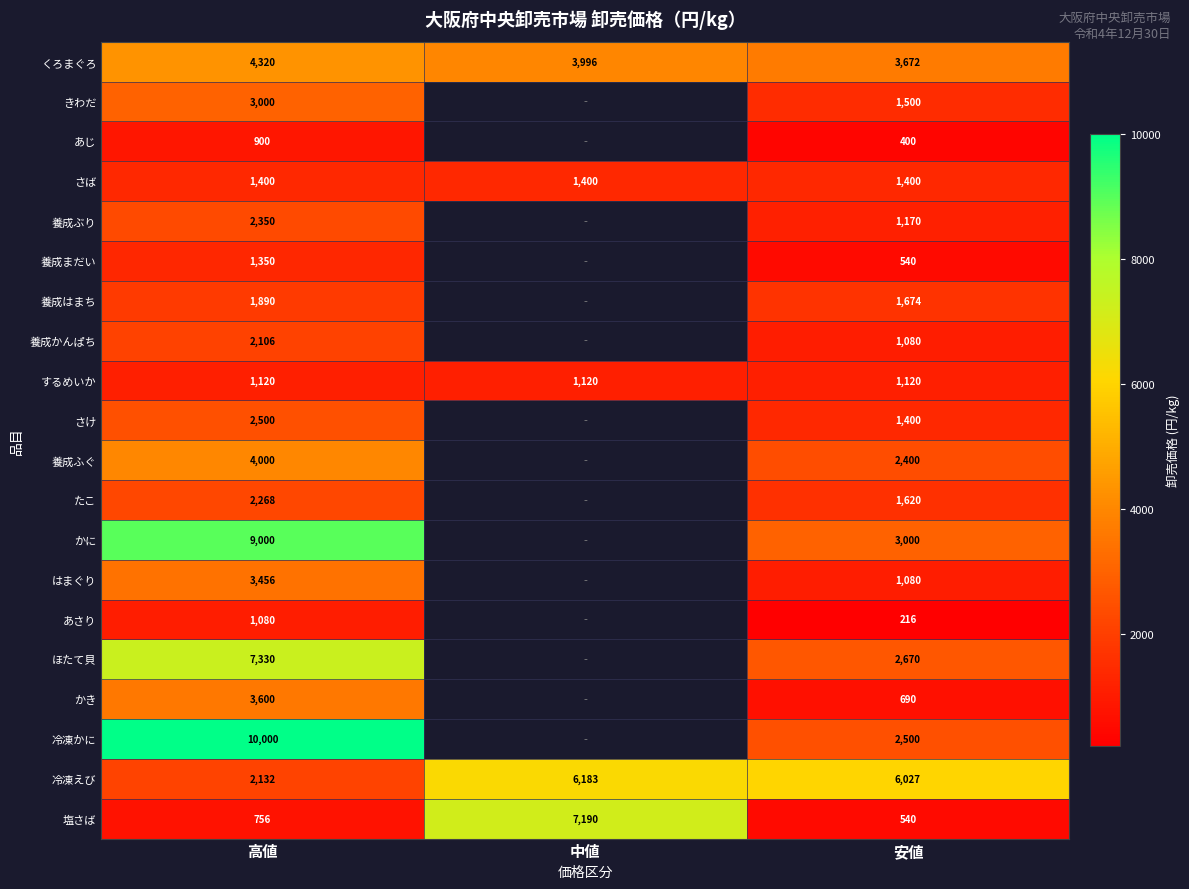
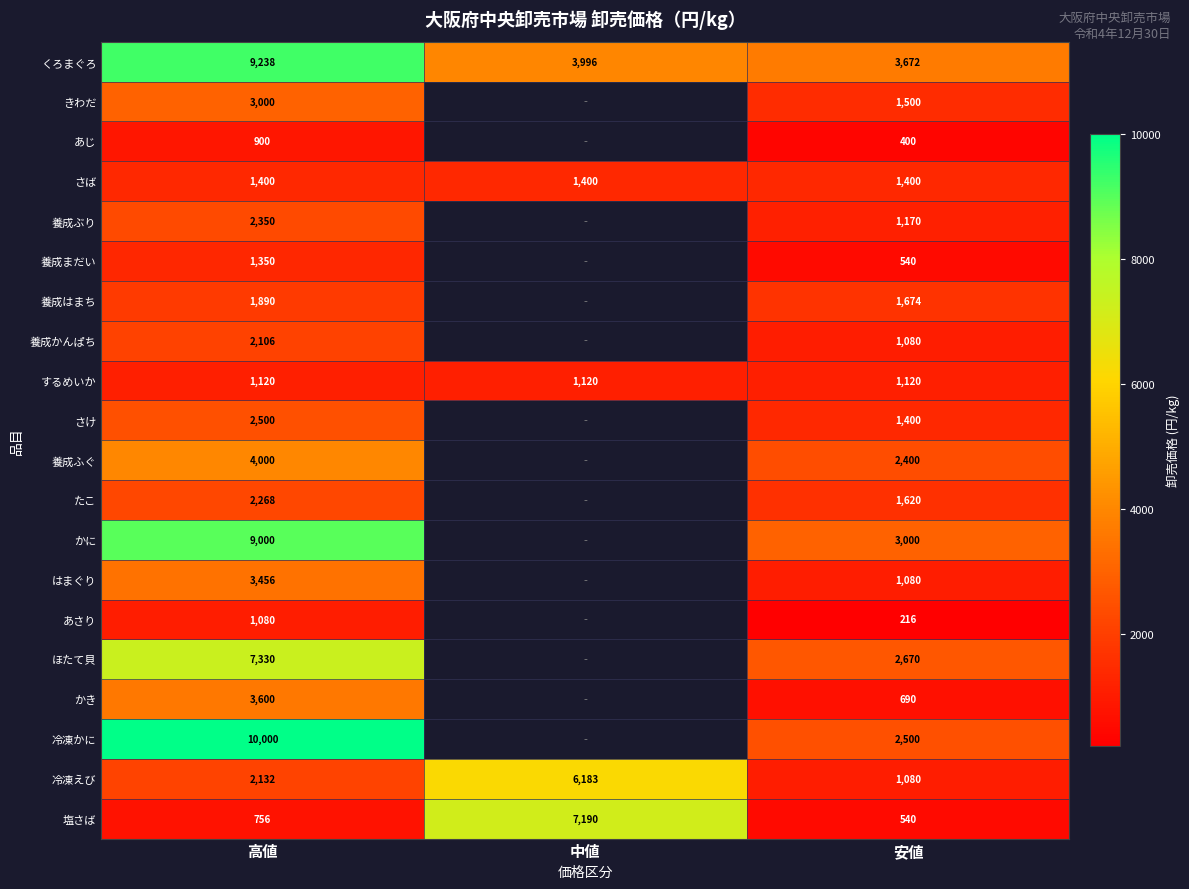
  {
    "くろまぐろ": {
-     "高値": "4,320",
+     "高値": "9,238",
      "中値": "3,996",
      "安値": "3,672"
    },
    "きわだ": {
      "高値": "3,000",
      "安値": "1,500"
    },
    "あじ": {
      "高値": "900",
      "安値": "400"
    },
    "さば": {
      "高値": "1,400",
      "中値": "1,400",
      "安値": "1,400"
    },
    "養成ぶり": {
      "高値": "2,350",
      "安値": "1,170"
    },
    "養成まだい": {
      "高値": "1,350",
      "安値": "540"
    },
    "養成はまち": {
      "高値": "1,890",
      "安値": "1,674"
    },
    "養成かんぱち": {
      "高値": "2,106",
      "安値": "1,080"
    },
    "するめいか": {
      "高値": "1,120",
      "中値": "1,120",
      "安値": "1,120"
    },
    "さけ": {
      "高値": "2,500",
      "安値": "1,400"
    },
    "養成ふぐ": {
      "高値": "4,000",
      "安値": "2,400"
    },
    "たこ": {
      "高値": "2,268",
      "安値": "1,620"
    },
    "かに": {
      "高値": "9,000",
      "安値": "3,000"
    },
    "はまぐり": {
      "高値": "3,456",
      "安値": "1,080"
    },
    "あさり": {
      "高値": "1,080",
      "安値": "216"
    },
    "ほたて貝": {
      "高値": "7,330",
      "安値": "2,670"
    },
    "かき": {
      "高値": "3,600",
      "安値": "690"
    },
    "冷凍かに": {
      "高値": "10,000",
      "安値": "2,500"
    },
    "冷凍えび": {
      "高値": "2,132",
      "中値": "6,183",
-     "安値": "6,027"
+     "安値": "1,080"
    },
    "塩さば": {
      "高値": "756",
      "中値": "7,190",
      "安値": "540"
    }
  }
